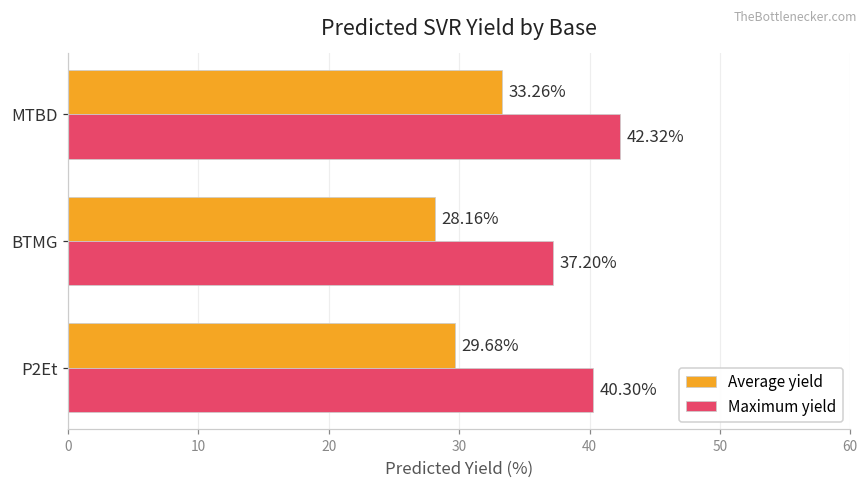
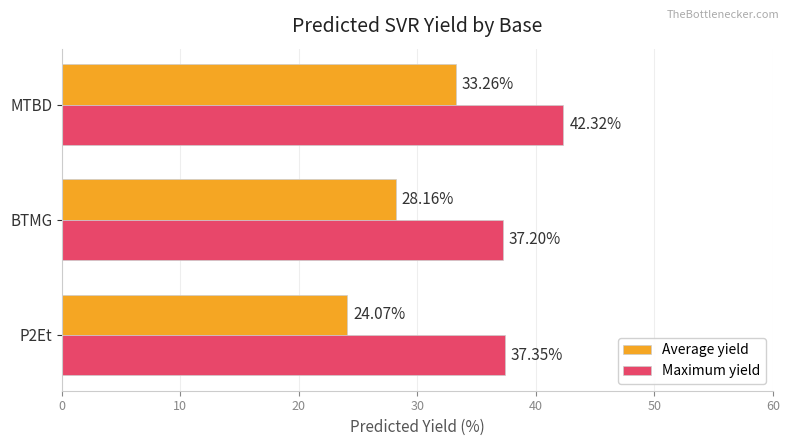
  {
    "Average yield": {
      "MTBD": "33.26%",
      "BTMG": "28.16%",
-     "P2Et": "29.68%"
+     "P2Et": "24.07%"
    },
    "Maximum yield": {
      "MTBD": "42.32%",
      "BTMG": "37.20%",
-     "P2Et": "40.30%"
+     "P2Et": "37.35%"
    }
  }
